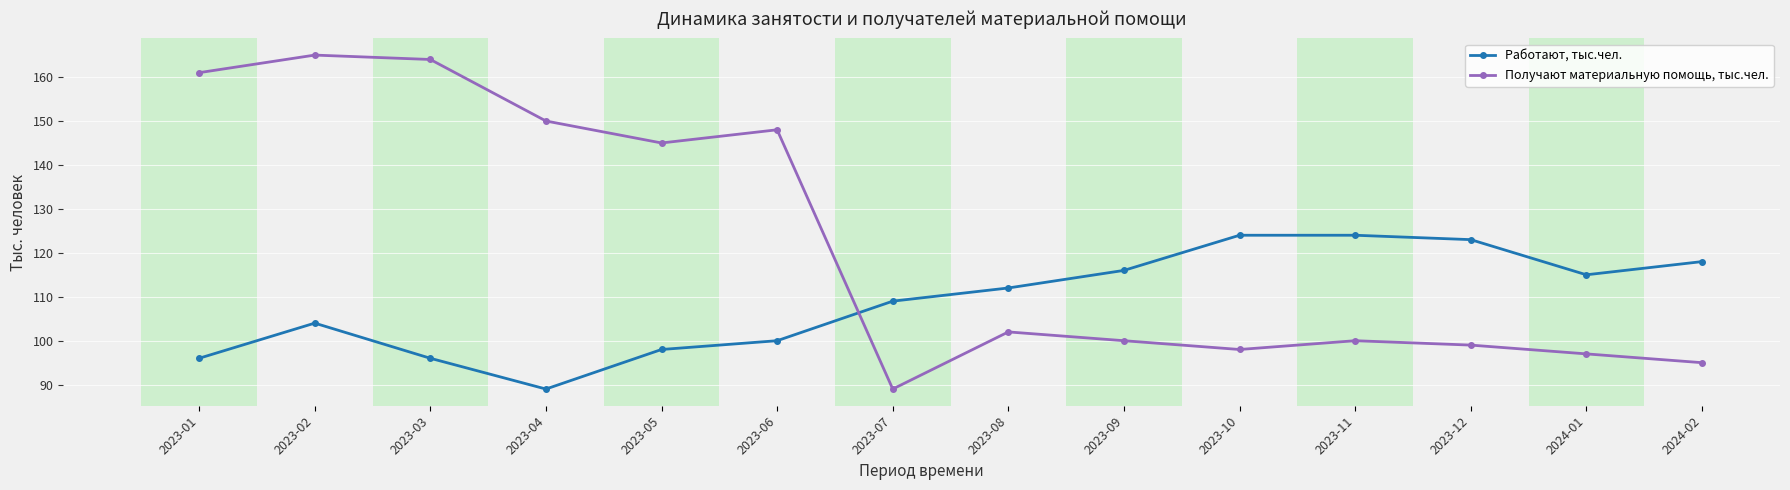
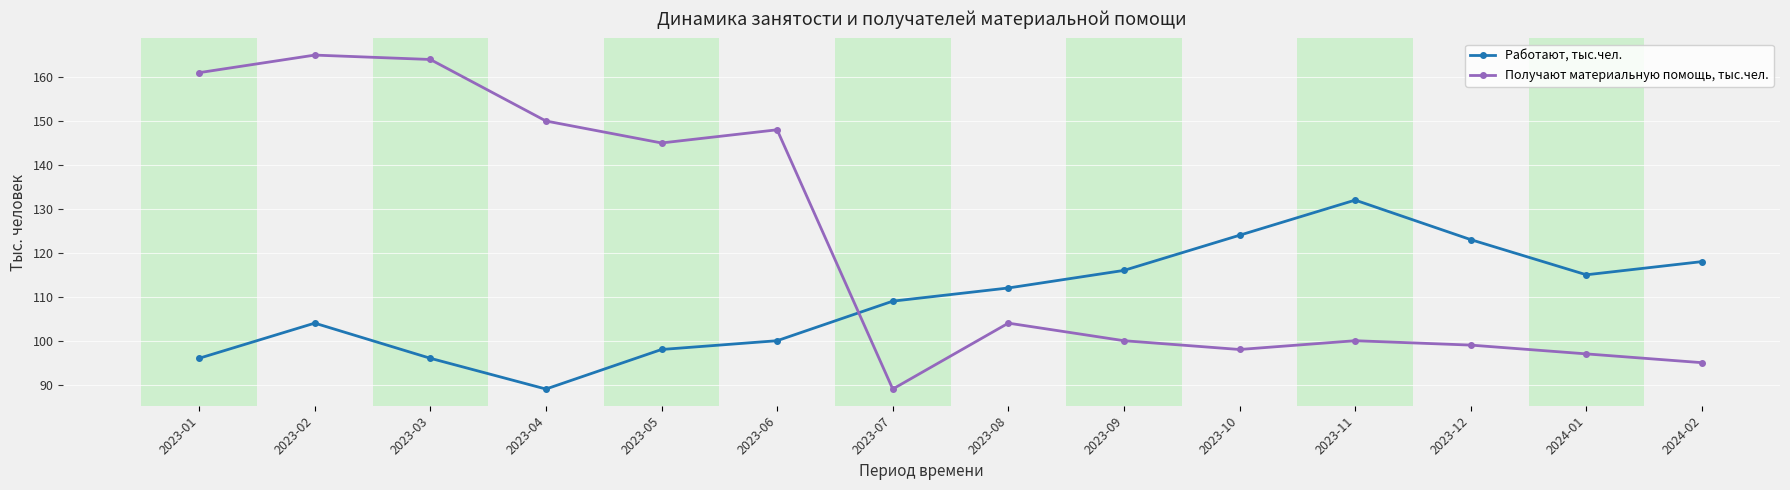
  {
    "Работают, тыс.чел.": {
      "2023-01": 96,
      "2023-02": 104,
      "2023-03": 96,
      "2023-04": 89,
      "2023-05": 98,
      "2023-06": 100,
      "2023-07": 109,
      "2023-08": 112,
      "2023-09": 116,
      "2023-10": 124,
-     "2023-11": 124,
+     "2023-11": 132,
      "2023-12": 123,
      "2024-01": 115,
      "2024-02": 118
    },
    "Получают материальную помощь, тыс.чел.": {
      "2023-01": 161,
      "2023-02": 165,
      "2023-03": 164,
      "2023-04": 150,
      "2023-05": 145,
      "2023-06": 148,
      "2023-07": 89,
-     "2023-08": 102,
+     "2023-08": 104,
      "2023-09": 100,
      "2023-10": 98,
      "2023-11": 100,
      "2023-12": 99,
      "2024-01": 97,
      "2024-02": 95
    }
  }
